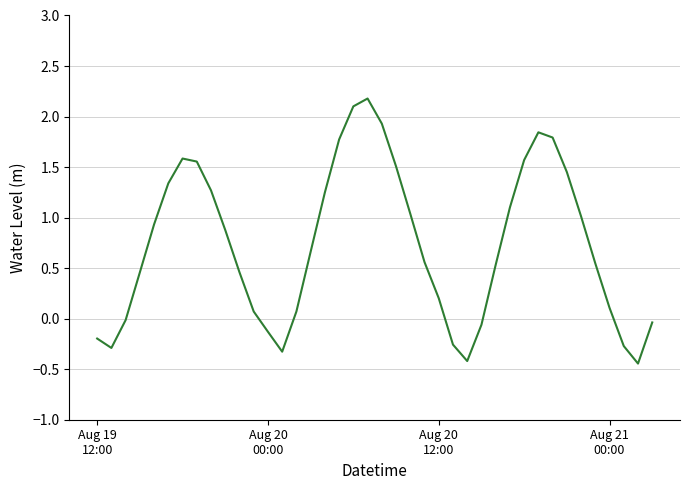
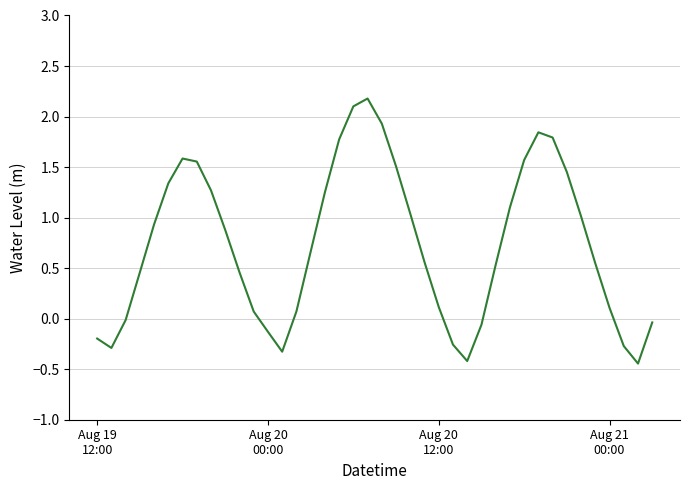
  {
    "Aug 19 12:00": -0.20,
    "Aug 20 00:00": -0.13,
-   "Aug 20 12:00": 0.20,
+   "Aug 20 12:00": 0.12,
    "Aug 21 00:00": 0.11
  }
